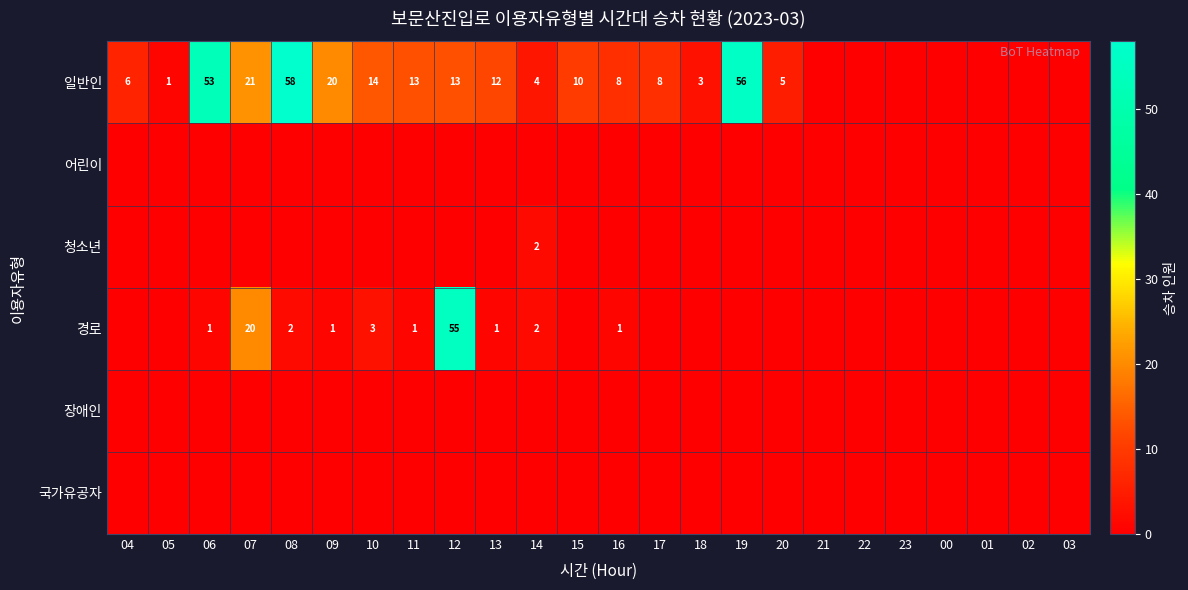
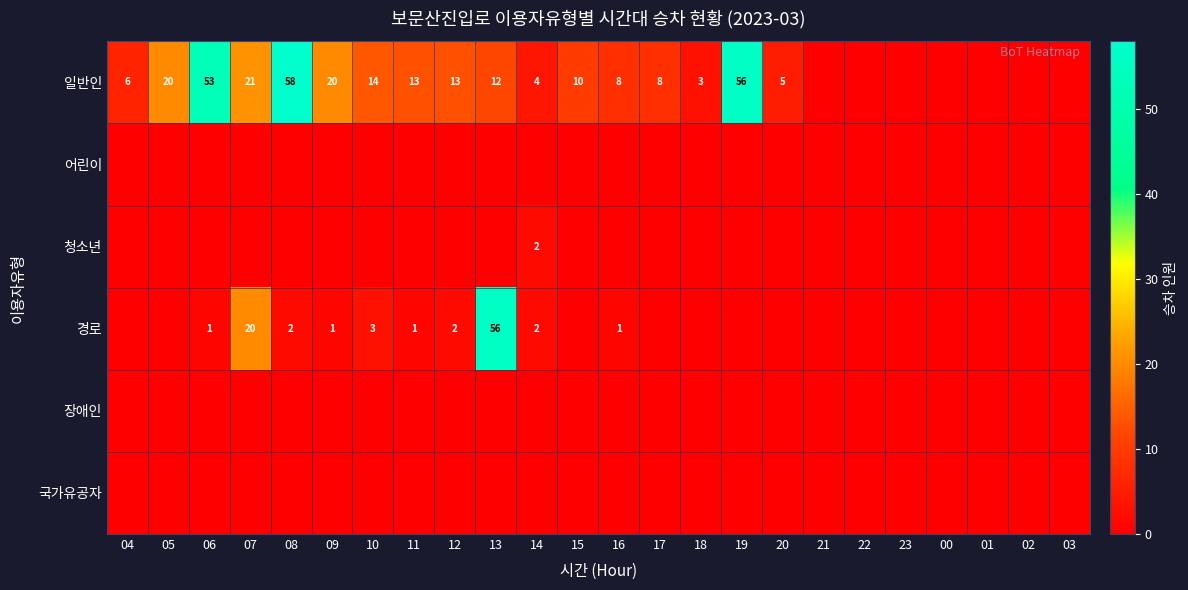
  {
    "일반인": {
      "04": 6,
-     "05": 1,
+     "05": 20,
      "06": 53,
      "07": 21,
      "08": 58,
      "09": 20,
      "10": 14,
      "11": 13,
      "12": 13,
      "13": 12,
      "14": 4,
      "15": 10,
      "16": 8,
      "17": 8,
      "18": 3,
      "19": 56,
      "20": 5
    },
    "청소년": {
      "14": 2
    },
    "경로": {
      "06": 1,
      "07": 20,
      "08": 2,
      "09": 1,
      "10": 3,
      "11": 1,
-     "12": 55,
-     "13": 1,
+     "12": 2,
+     "13": 56,
      "14": 2,
      "16": 1
    }
  }
